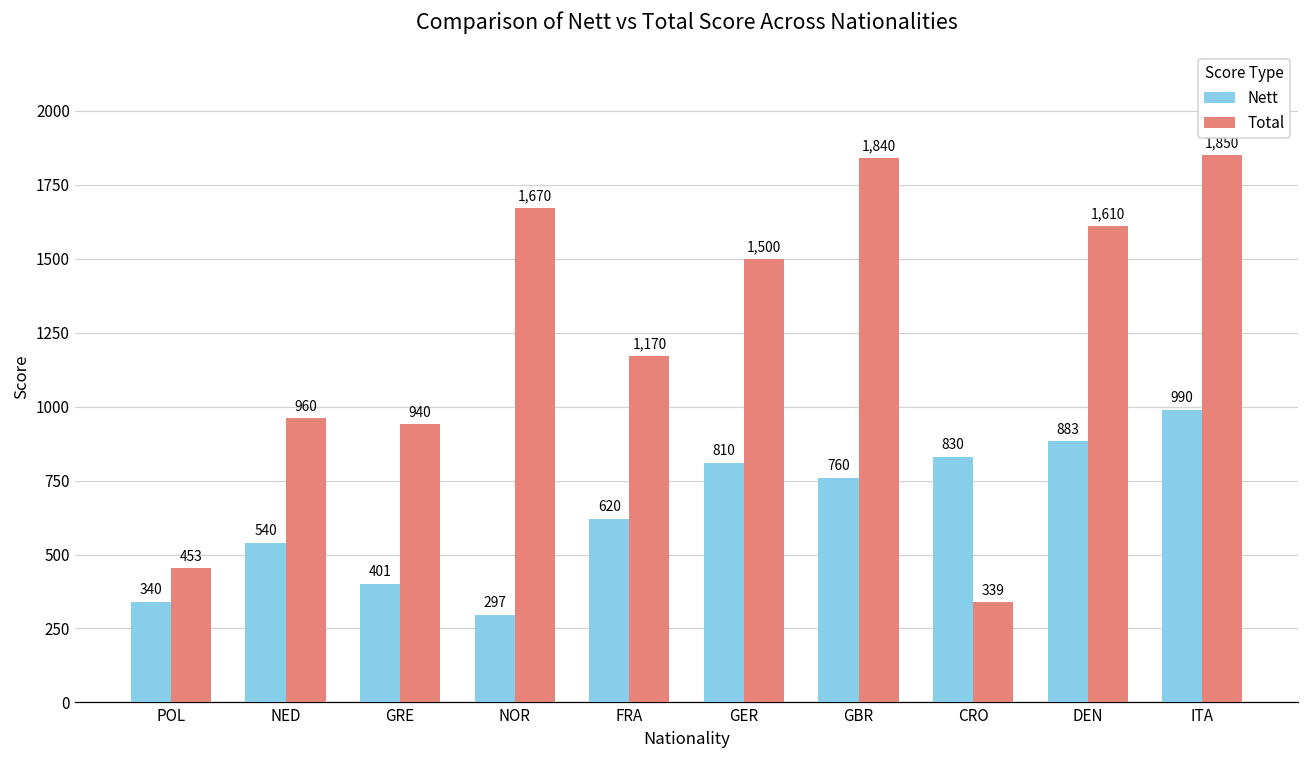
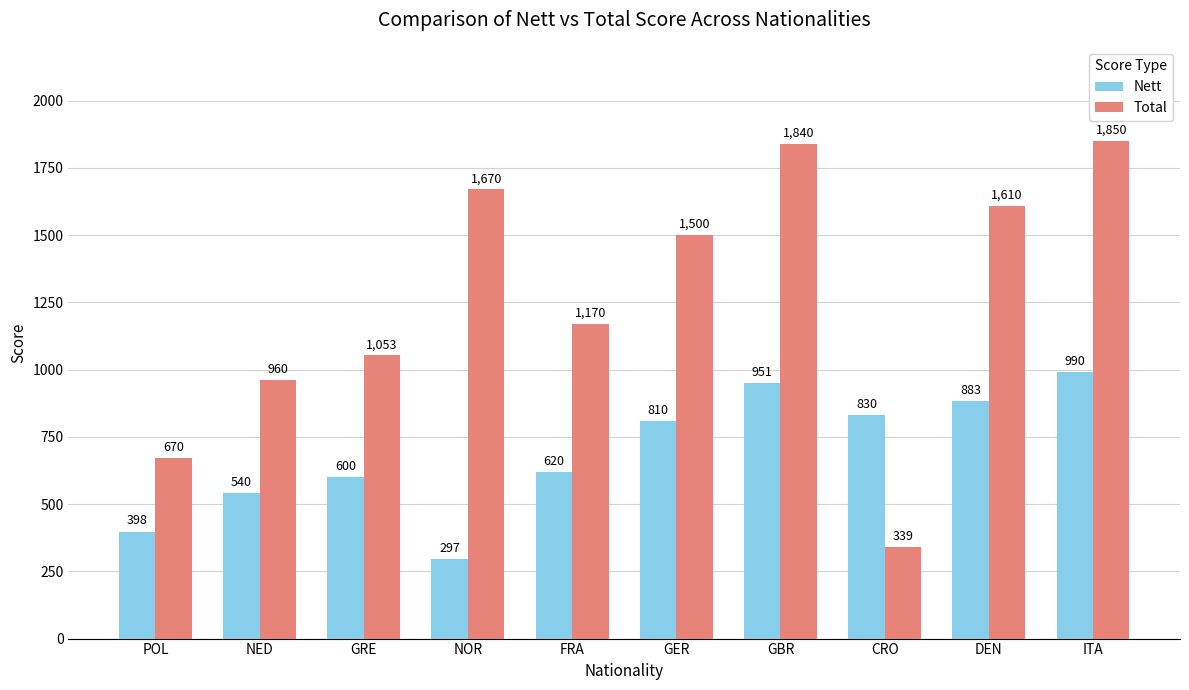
  {
    "Nett": {
-     "POL": "340",
+     "POL": "398",
      "NED": "540",
-     "GRE": "401",
+     "GRE": "600",
      "NOR": "297",
      "FRA": "620",
      "GER": "810",
-     "GBR": "760",
+     "GBR": "951",
      "CRO": "830",
      "DEN": "883",
      "ITA": "990"
    },
    "Total": {
-     "POL": "453",
+     "POL": "670",
      "NED": "960",
-     "GRE": "940",
+     "GRE": "1,053",
      "NOR": "1,670",
      "FRA": "1,170",
      "GER": "1,500",
      "GBR": "1,840",
      "CRO": "339",
      "DEN": "1,610",
      "ITA": "1,850"
    }
  }
